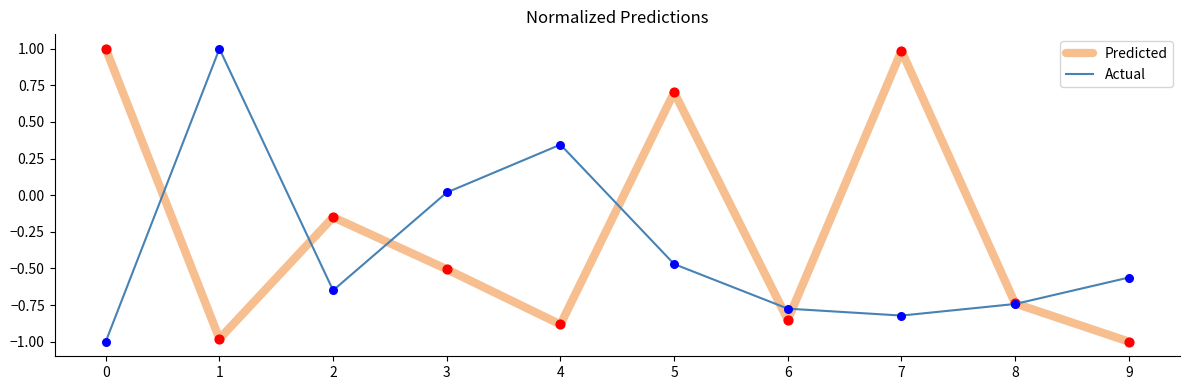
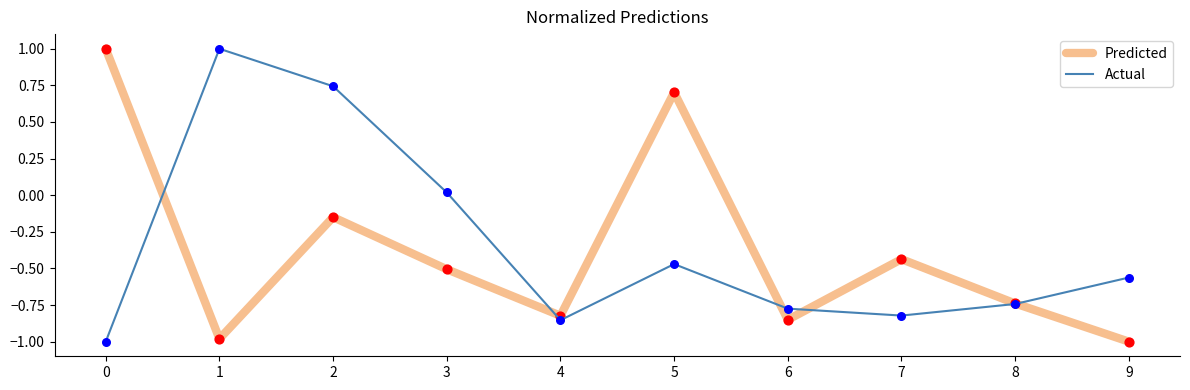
  {
    "Predicted": {
      "0": 1.00,
      "1": -0.98,
      "2": -0.15,
      "3": -0.51,
-     "4": -0.88,
+     "4": -0.82,
      "5": 0.70,
      "6": -0.85,
-     "7": 0.99,
+     "7": -0.44,
      "9": -1.00
    },
    "Actual": {
      "0": -1.00,
      "1": 1.00,
-     "2": -0.65,
+     "2": 0.74,
      "3": 0.02,
-     "4": 0.35,
+     "4": -0.85,
      "5": -0.47,
      "6": -0.77,
      "7": -0.82,
      "9": -0.56
    }
  }
